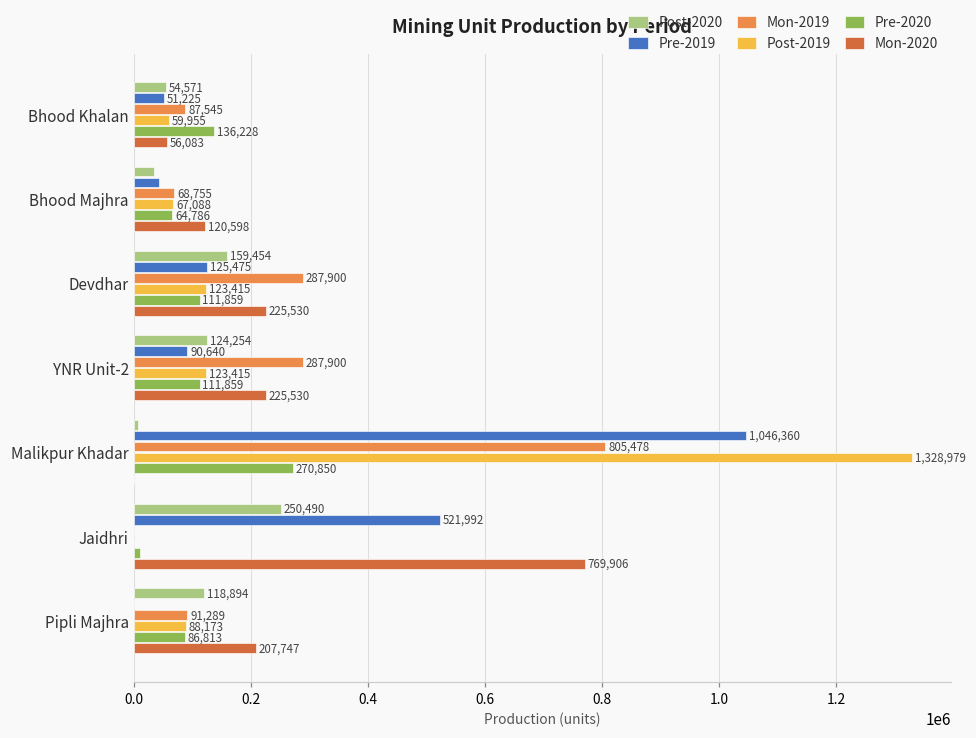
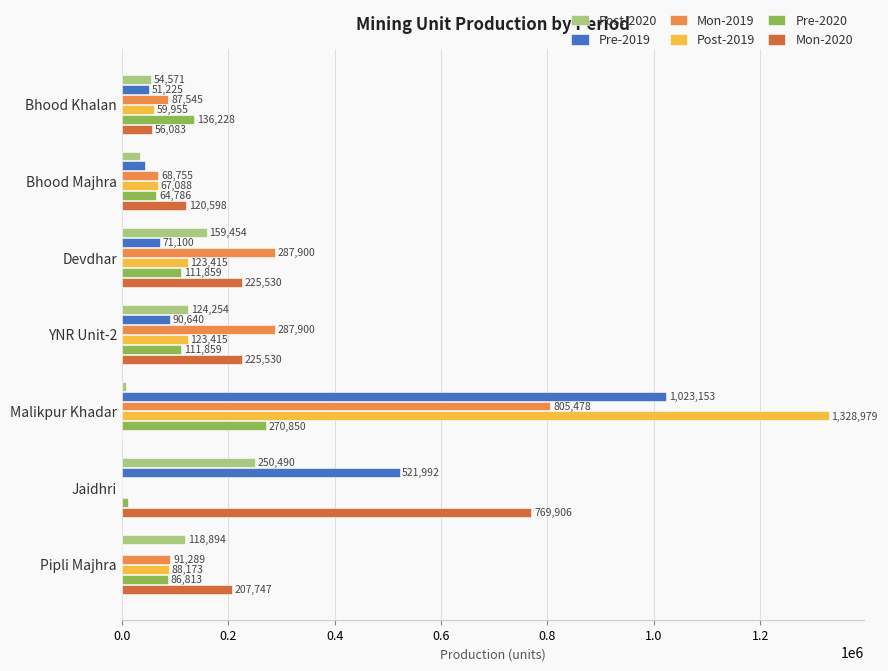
  {
    "Pre-2019": {
      "Bhood Khalan": "51,225",
-     "Devdhar": "125,475",
+     "Devdhar": "71,100",
      "YNR Unit-2": "90,640",
-     "Malikpur Khadar": "1,046,360",
+     "Malikpur Khadar": "1,023,153",
      "Jaidhri": "521,992"
    }
  }
